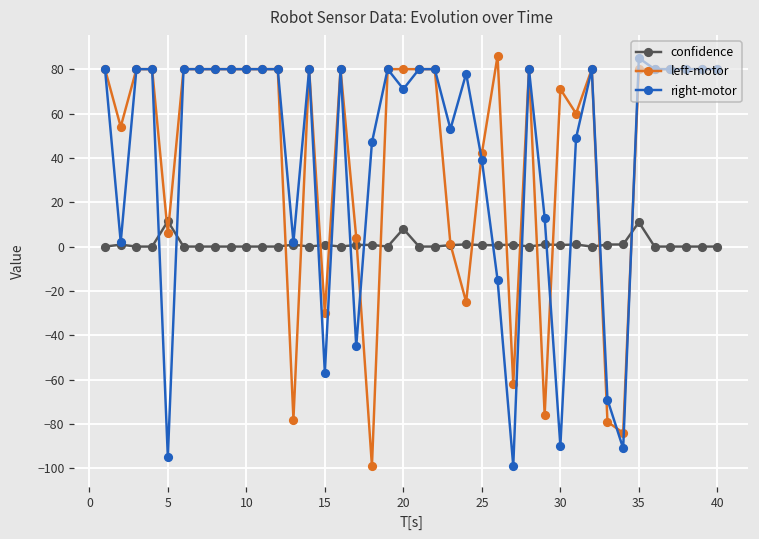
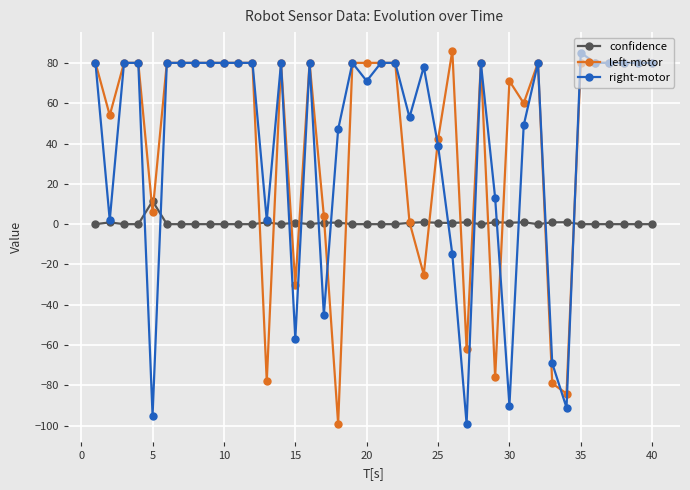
  {
    "confidence": {
      "5": 11,
      "10": 0,
      "15": 1,
-     "20": 8,
+     "20": 0,
      "25": 1,
      "30": 1,
-     "35": 11,
+     "35": 0,
      "40": 0
    },
    "left-motor": {
      "5": 6,
      "15": -30,
      "20": 80,
      "25": 42,
      "30": 71
    },
    "right-motor": {
      "5": -95,
      "15": -57,
      "20": 71,
      "25": 39,
      "30": -90
    }
  }
